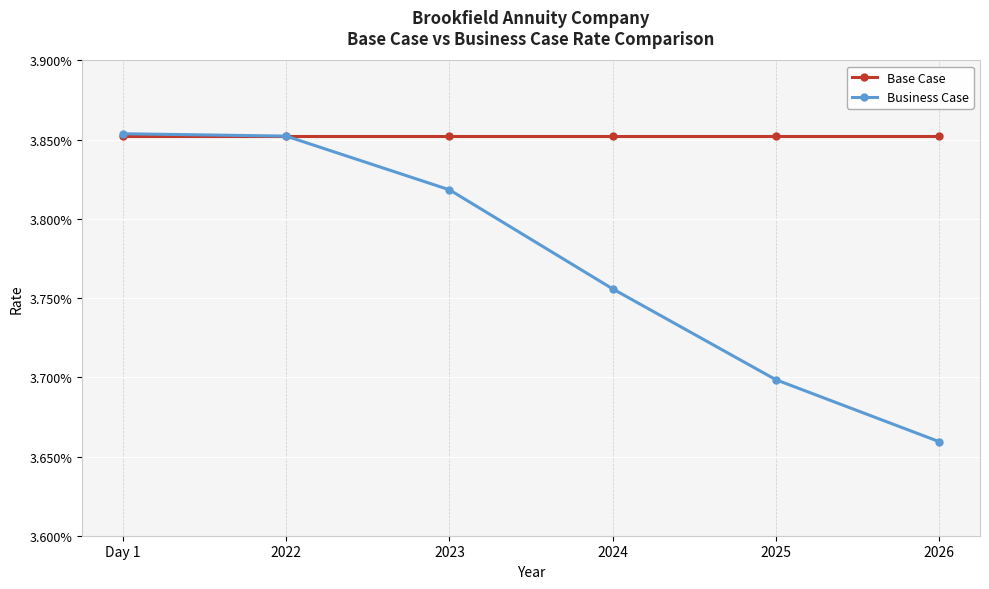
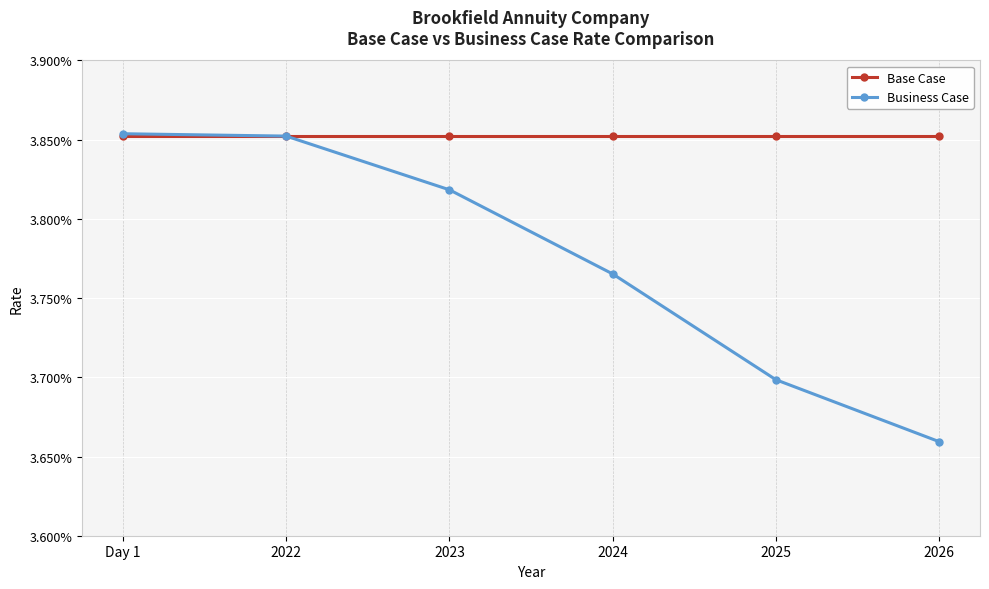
  {
    "Base Case": {
      "2023": "3.852%",
      "2024": "3.852%",
      "2025": "3.852%",
      "2026": "3.852%"
    },
    "Business Case": {
      "2023": "3.818%",
-     "2024": "3.756%",
+     "2024": "3.765%",
      "2025": "3.698%",
      "2026": "3.659%"
    }
  }
